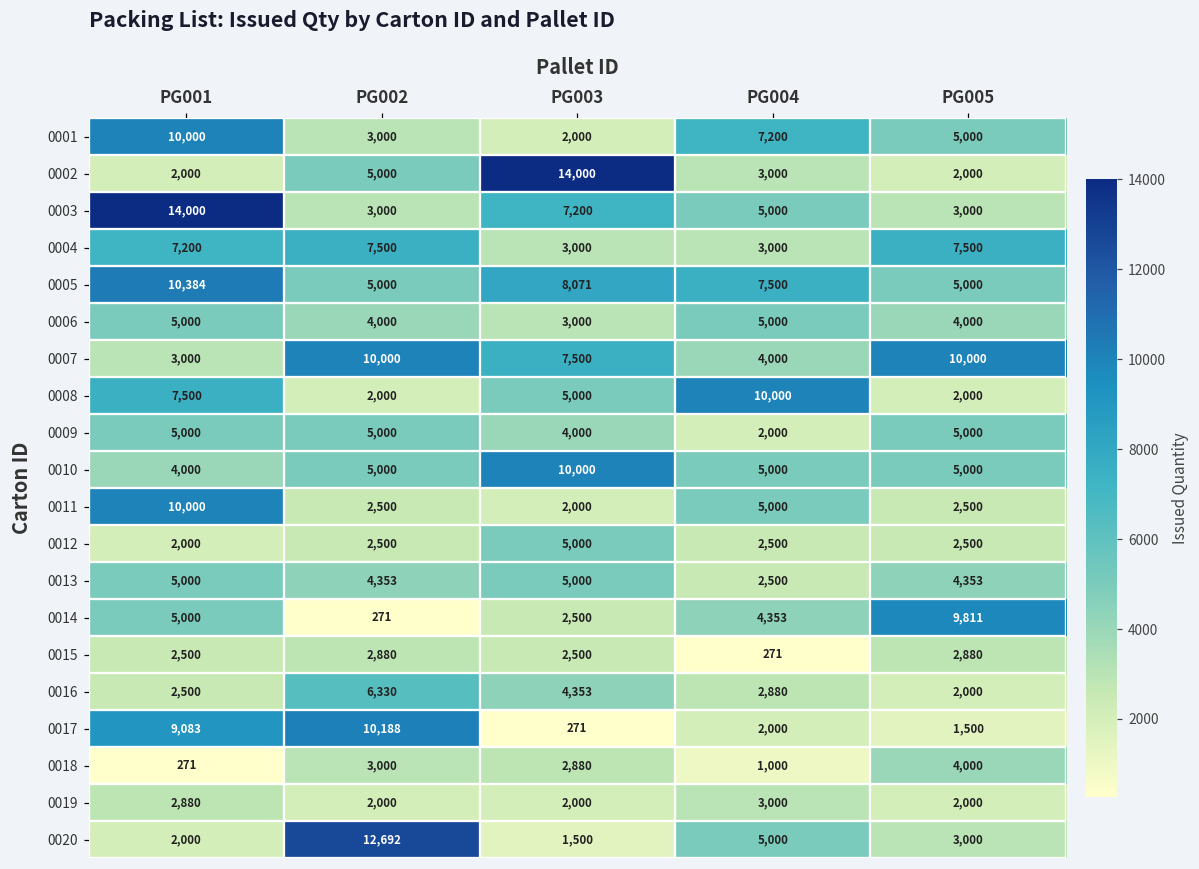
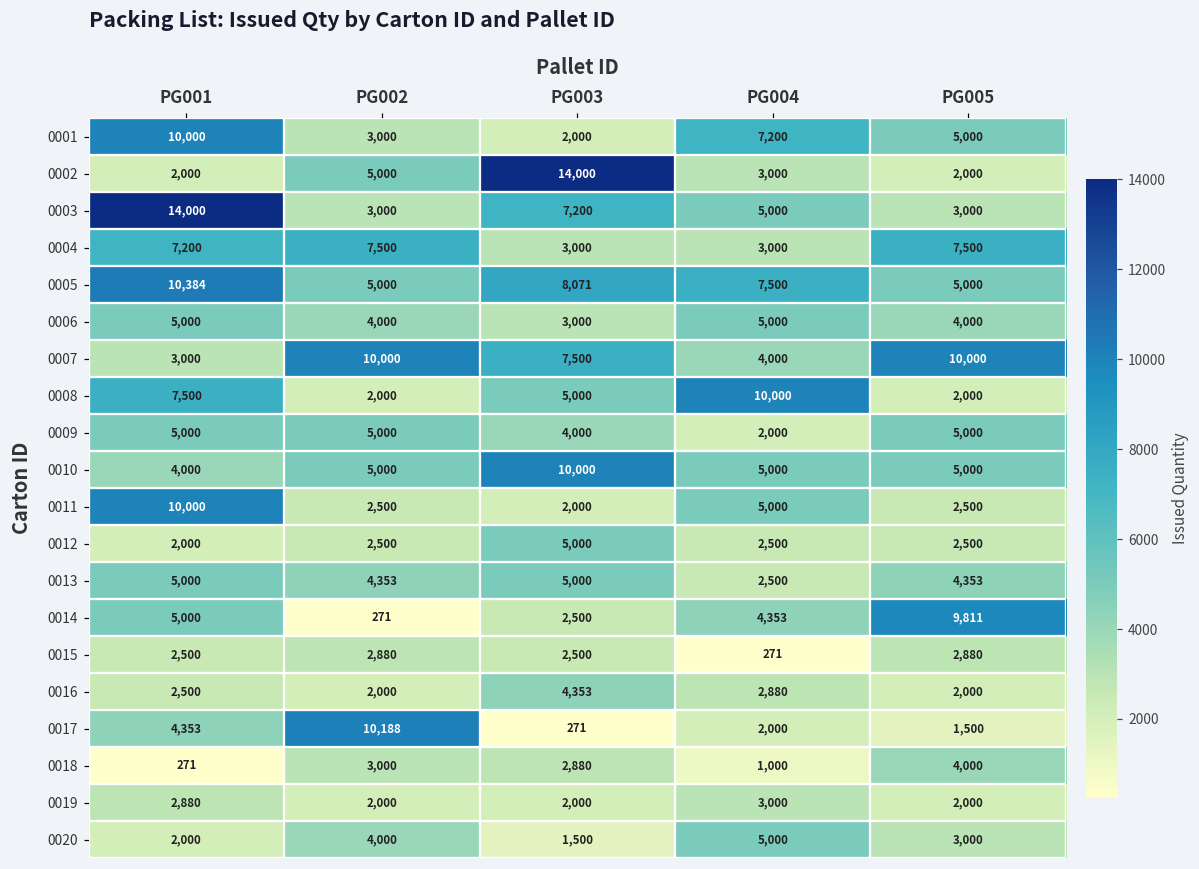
  {
    "0001": {
      "PG001": "10,000",
      "PG002": "3,000",
      "PG003": "2,000",
      "PG004": "7,200",
      "PG005": "5,000"
    },
    "0002": {
      "PG001": "2,000",
      "PG002": "5,000",
      "PG003": "14,000",
      "PG004": "3,000",
      "PG005": "2,000"
    },
    "0003": {
      "PG001": "14,000",
      "PG002": "3,000",
      "PG003": "7,200",
      "PG004": "5,000",
      "PG005": "3,000"
    },
    "0004": {
      "PG001": "7,200",
      "PG002": "7,500",
      "PG003": "3,000",
      "PG004": "3,000",
      "PG005": "7,500"
    },
    "0005": {
      "PG001": "10,384",
      "PG002": "5,000",
      "PG003": "8,071",
      "PG004": "7,500",
      "PG005": "5,000"
    },
    "0006": {
      "PG001": "5,000",
      "PG002": "4,000",
      "PG003": "3,000",
      "PG004": "5,000",
      "PG005": "4,000"
    },
    "0007": {
      "PG001": "3,000",
      "PG002": "10,000",
      "PG003": "7,500",
      "PG004": "4,000",
      "PG005": "10,000"
    },
    "0008": {
      "PG001": "7,500",
      "PG002": "2,000",
      "PG003": "5,000",
      "PG004": "10,000",
      "PG005": "2,000"
    },
    "0009": {
      "PG001": "5,000",
      "PG002": "5,000",
      "PG003": "4,000",
      "PG004": "2,000",
      "PG005": "5,000"
    },
    "0010": {
      "PG001": "4,000",
      "PG002": "5,000",
      "PG003": "10,000",
      "PG004": "5,000",
      "PG005": "5,000"
    },
    "0011": {
      "PG001": "10,000",
      "PG002": "2,500",
      "PG003": "2,000",
      "PG004": "5,000",
      "PG005": "2,500"
    },
    "0012": {
      "PG001": "2,000",
      "PG002": "2,500",
      "PG003": "5,000",
      "PG004": "2,500",
      "PG005": "2,500"
    },
    "0013": {
      "PG001": "5,000",
      "PG002": "4,353",
      "PG003": "5,000",
      "PG004": "2,500",
      "PG005": "4,353"
    },
    "0014": {
      "PG001": "5,000",
      "PG002": "271",
      "PG003": "2,500",
      "PG004": "4,353",
      "PG005": "9,811"
    },
    "0015": {
      "PG001": "2,500",
      "PG002": "2,880",
      "PG003": "2,500",
      "PG004": "271",
      "PG005": "2,880"
    },
    "0016": {
      "PG001": "2,500",
-     "PG002": "6,330",
+     "PG002": "2,000",
      "PG003": "4,353",
      "PG004": "2,880",
      "PG005": "2,000"
    },
    "0017": {
-     "PG001": "9,083",
+     "PG001": "4,353",
      "PG002": "10,188",
      "PG003": "271",
      "PG004": "2,000",
      "PG005": "1,500"
    },
    "0018": {
      "PG001": "271",
      "PG002": "3,000",
      "PG003": "2,880",
      "PG004": "1,000",
      "PG005": "4,000"
    },
    "0019": {
      "PG001": "2,880",
      "PG002": "2,000",
      "PG003": "2,000",
      "PG004": "3,000",
      "PG005": "2,000"
    },
    "0020": {
      "PG001": "2,000",
-     "PG002": "12,692",
+     "PG002": "4,000",
      "PG003": "1,500",
      "PG004": "5,000",
      "PG005": "3,000"
    }
  }
